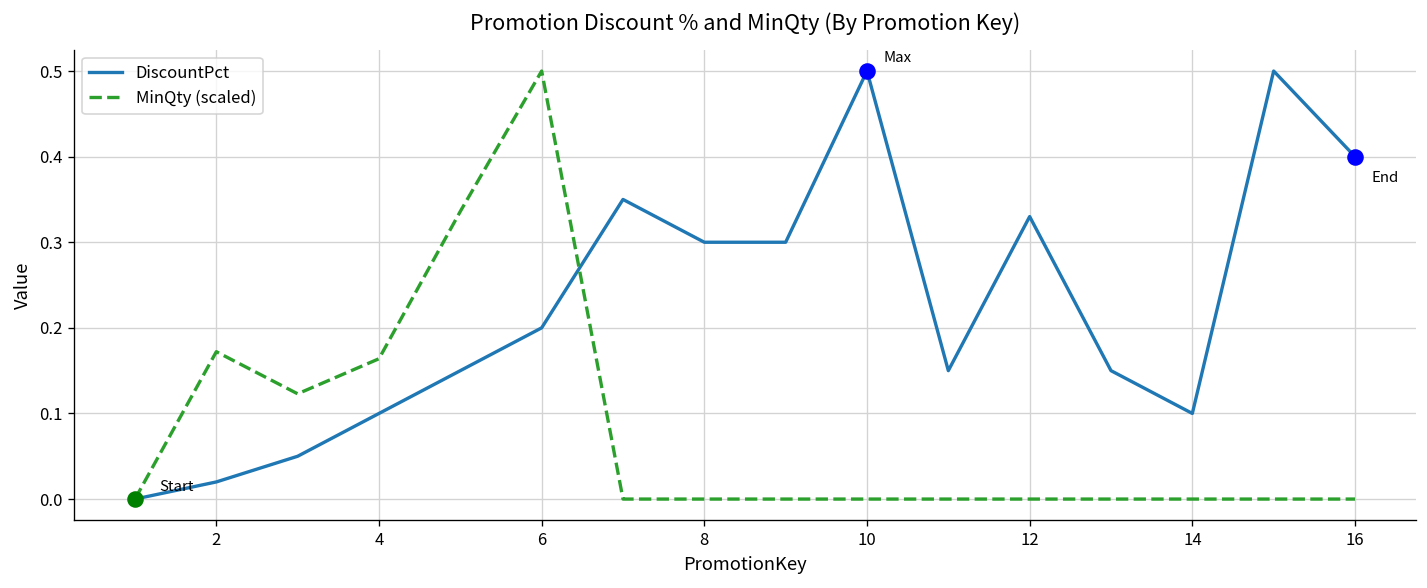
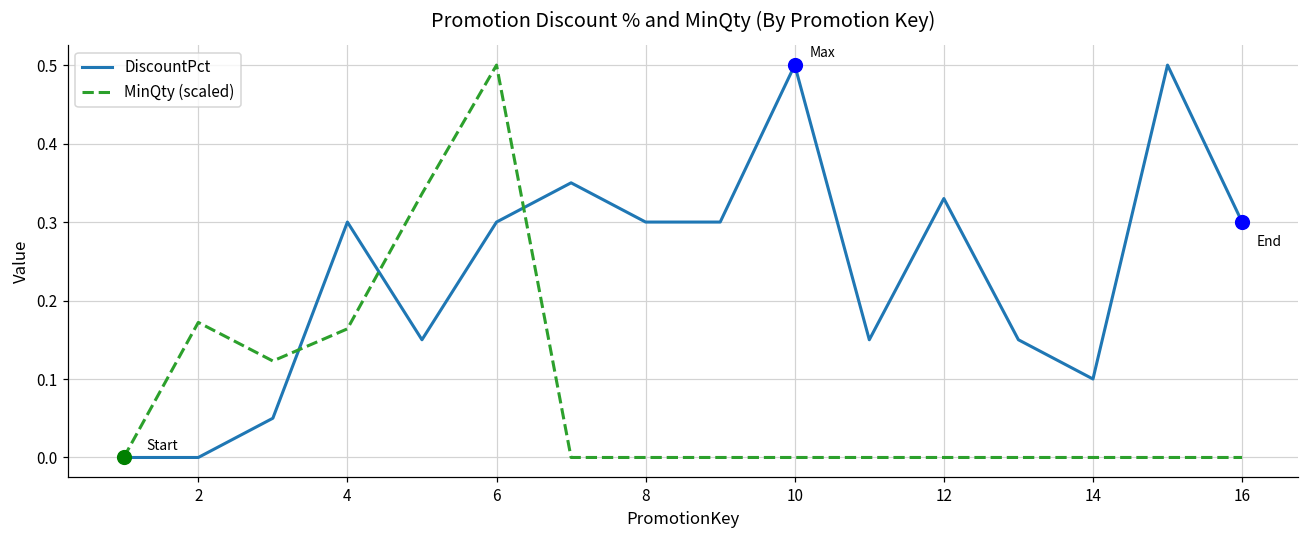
  {
    "DiscountPct": {
-     "2": 0.02,
-     "4": 0.1,
-     "6": 0.2,
+     "2": 0.00,
+     "4": 0.3,
+     "6": 0.3,
      "8": 0.30,
      "12": 0.33,
      "14": 0.10,
-     "16": 0.4
+     "16": 0.3
    },
    "MinQty (scaled)": {
      "2": 0.17,
      "4": 0.16,
      "6": 0.50,
      "8": 0.00,
      "10": 0.00,
      "12": 0.00,
      "14": 0.00,
      "16": 0.00
    }
  }
